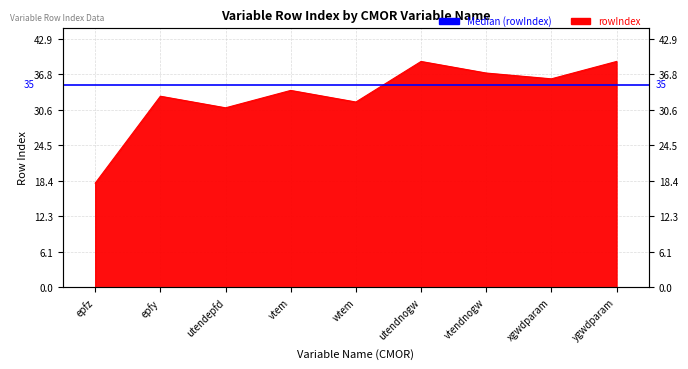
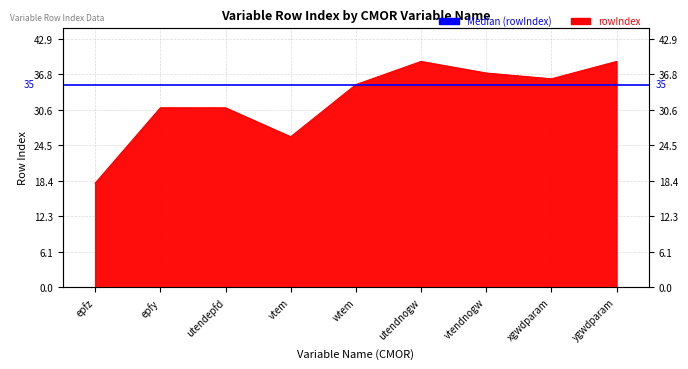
  {
    "epfz": 18,
-   "epfy": 33,
+   "epfy": 31,
    "utendepfd": 31,
-   "vtem": 34,
-   "wtem": 32,
+   "vtem": 26,
+   "wtem": 35,
    "utendnogw": 39,
    "vtendnogw": 37,
    "xgwdparam": 36,
    "ygwdparam": 39
  }
